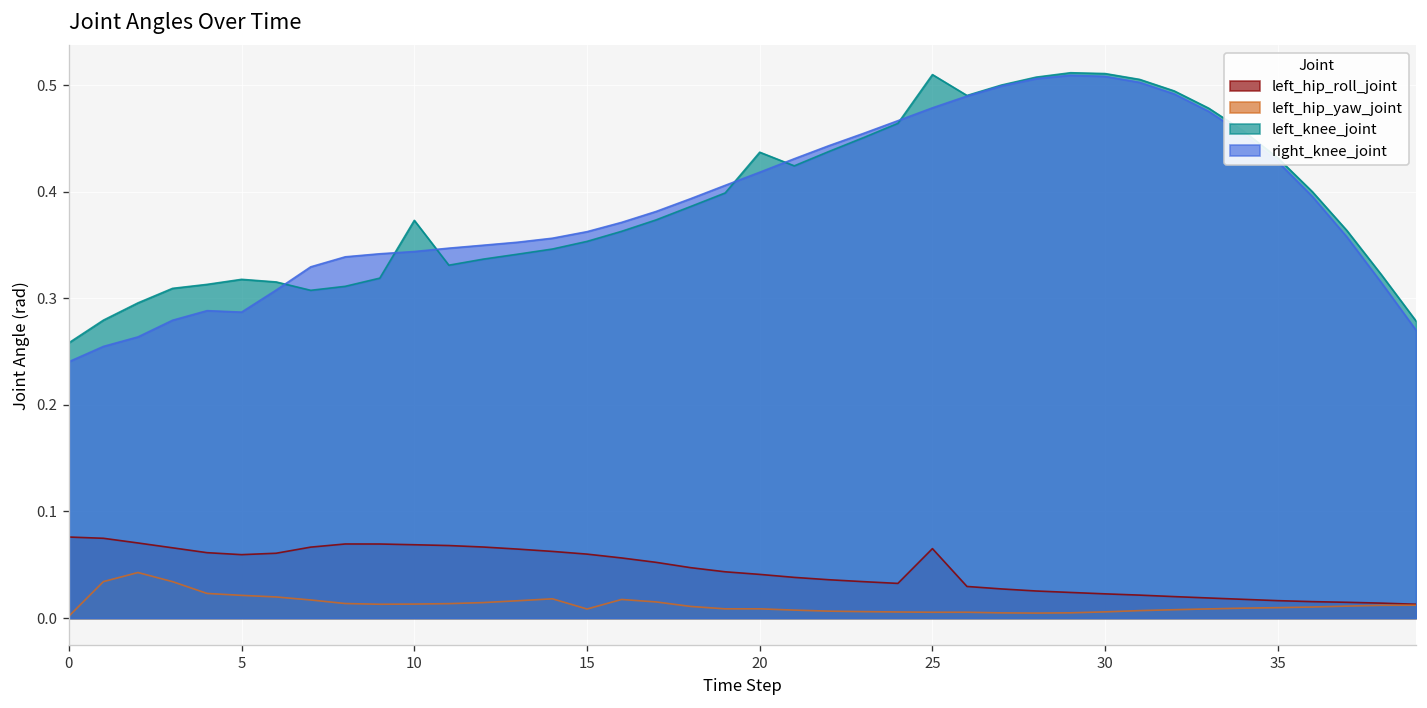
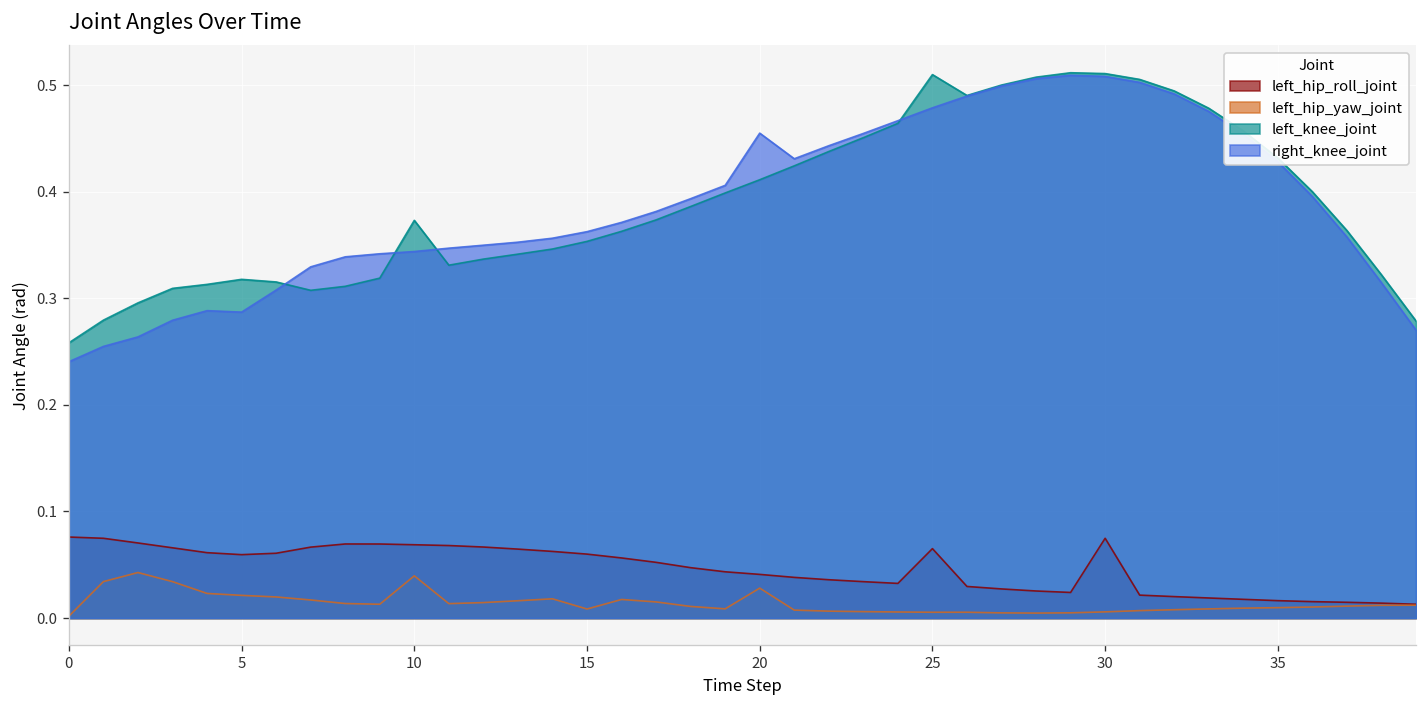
  {
    "left_hip_roll_joint": {
      "0": 0.08,
      "5": 0.06,
      "10": 0.07,
      "15": 0.06,
      "20": 0.04,
      "25": 0.07,
-     "30": 0.02,
+     "30": 0.07,
      "35": 0.02
    },
    "left_hip_yaw_joint": {
      "0": 0.00,
      "5": 0.02,
-     "10": 0.01,
+     "10": 0.04,
      "15": 0.01,
-     "20": 0.01,
+     "20": 0.03,
      "25": 0.01,
      "30": 0.01,
      "35": 0.01
    },
    "left_knee_joint": {
      "0": 0.26,
      "5": 0.32,
      "10": 0.37,
      "15": 0.35,
-     "20": 0.44,
+     "20": 0.41,
      "25": 0.51
    },
    "right_knee_joint": {
      "0": 0.24,
      "5": 0.29,
      "10": 0.34,
      "15": 0.36,
-     "20": 0.42,
+     "20": 0.45,
      "25": 0.48
    }
  }
